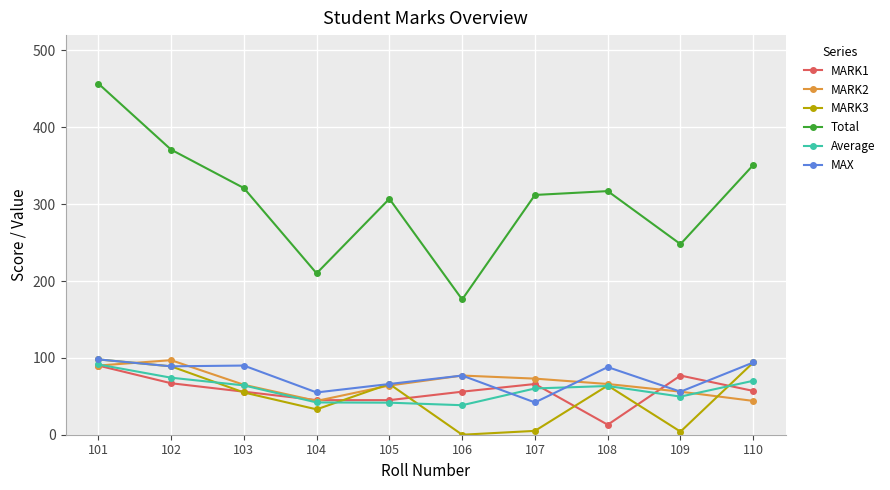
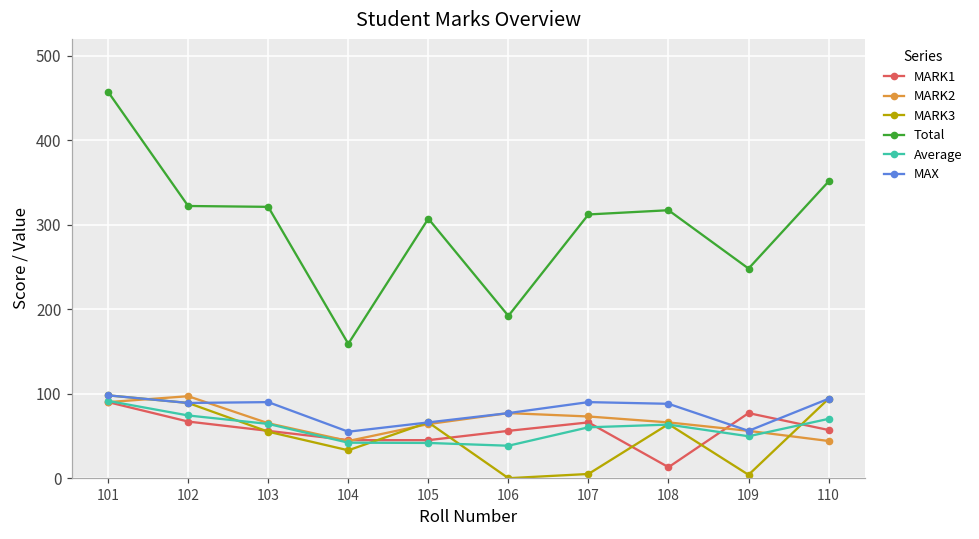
  {
    "MARK1": {
      "102": 70,
      "105": 50,
      "106": 60,
      "107": 70,
      "108": 10,
      "109": 80,
      "110": 60
    },
    "MARK2": {
      "102": 100,
      "107": 70,
      "110": 40
    },
    "MARK3": {
      "104": 30,
      "106": 0,
      "107": 10,
      "109": 0
    },
    "Total": {
      "101": 460,
-     "102": 370,
+     "102": 320,
      "103": 320,
-     "104": 210,
+     "104": 160,
      "105": 310,
-     "106": 180,
+     "106": 190,
      "107": 310,
      "108": 320,
      "109": 250,
      "110": 350
    },
    "Average": {
      "102": 70,
      "105": 40,
      "106": 40,
      "107": 60,
      "109": 50,
      "110": 70
    },
    "MAX": {
      "103": 90,
      "104": 60,
-     "107": 40,
+     "107": 90,
      "108": 90
    }
  }
